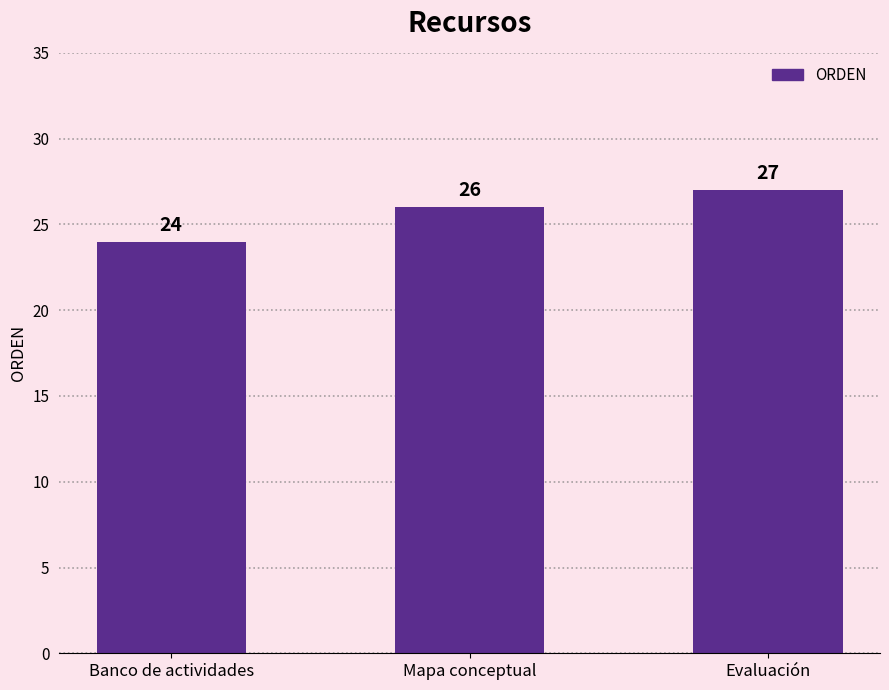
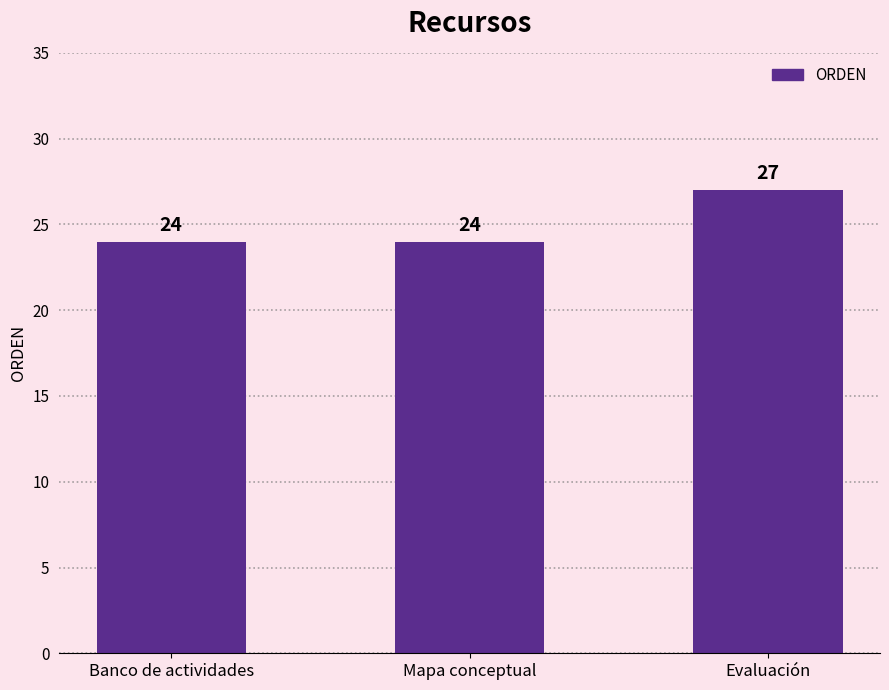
  {
    "Banco de actividades": 24,
-   "Mapa conceptual": 26,
+   "Mapa conceptual": 24,
    "Evaluación": 27
  }
